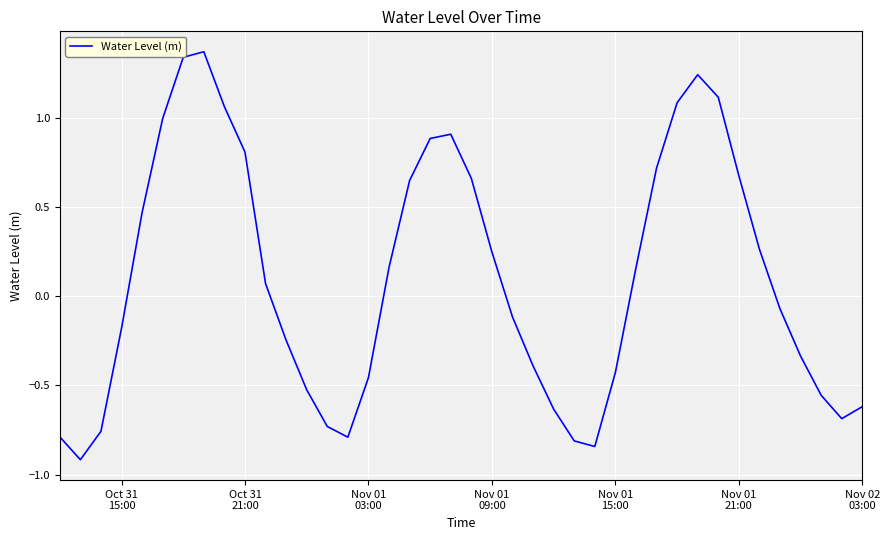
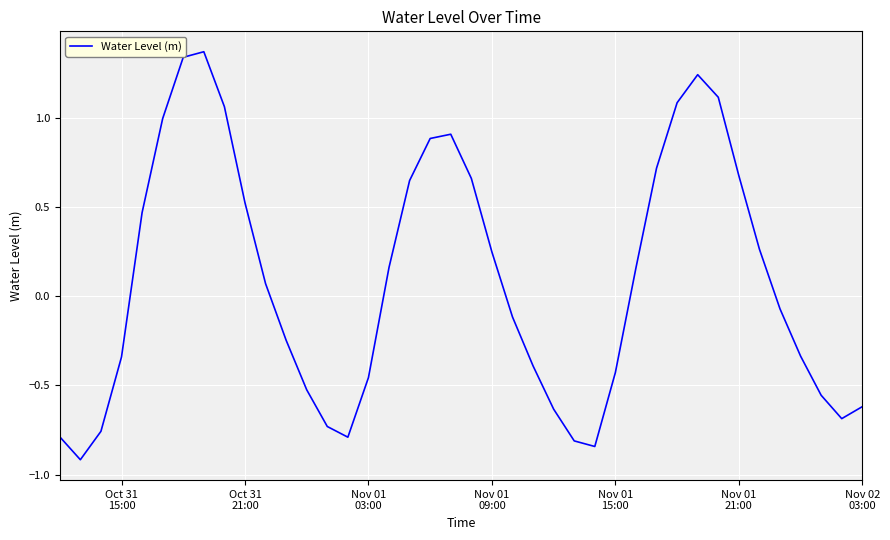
  {
-   "Oct 31 15:00": -0.18,
-   "Oct 31 21:00": 0.81,
+   "Oct 31 15:00": -0.34,
+   "Oct 31 21:00": 0.52,
    "Nov 01 03:00": -0.46,
    "Nov 01 09:00": 0.25,
    "Nov 01 15:00": -0.43,
    "Nov 01 21:00": 0.67,
    "Nov 02 03:00": -0.62
  }
